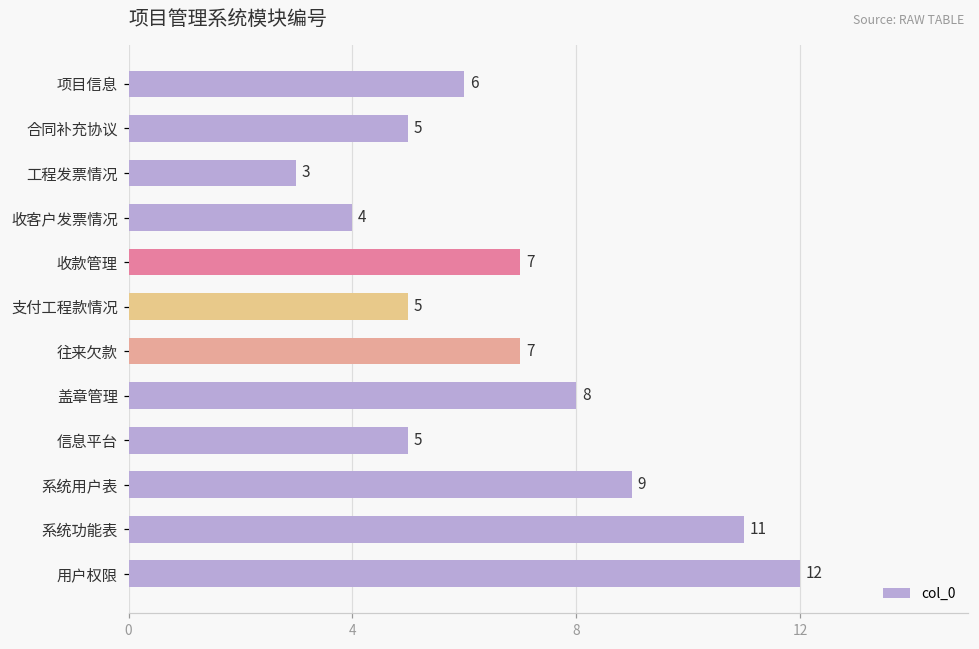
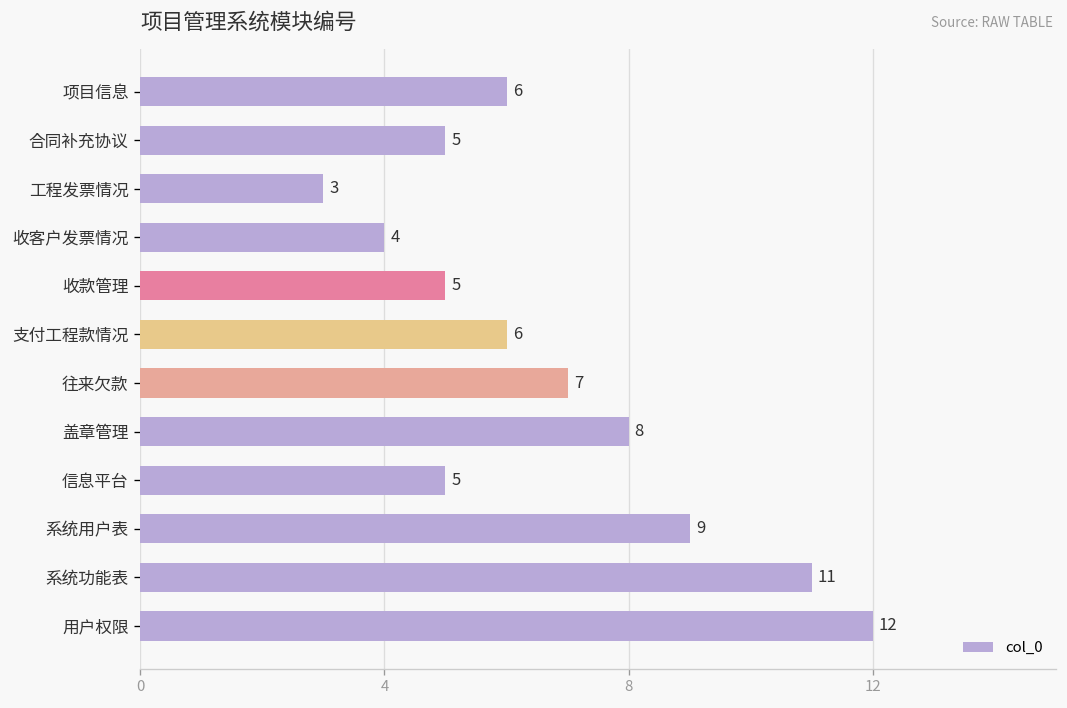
  {
    "项目信息": 6,
    "合同补充协议": 5,
    "工程发票情况": 3,
    "收客户发票情况": 4,
-   "收款管理": 7,
-   "支付工程款情况": 5,
+   "收款管理": 5,
+   "支付工程款情况": 6,
    "往来欠款": 7,
    "盖章管理": 8,
    "信息平台": 5,
    "系统用户表": 9,
    "系统功能表": 11,
    "用户权限": 12
  }
